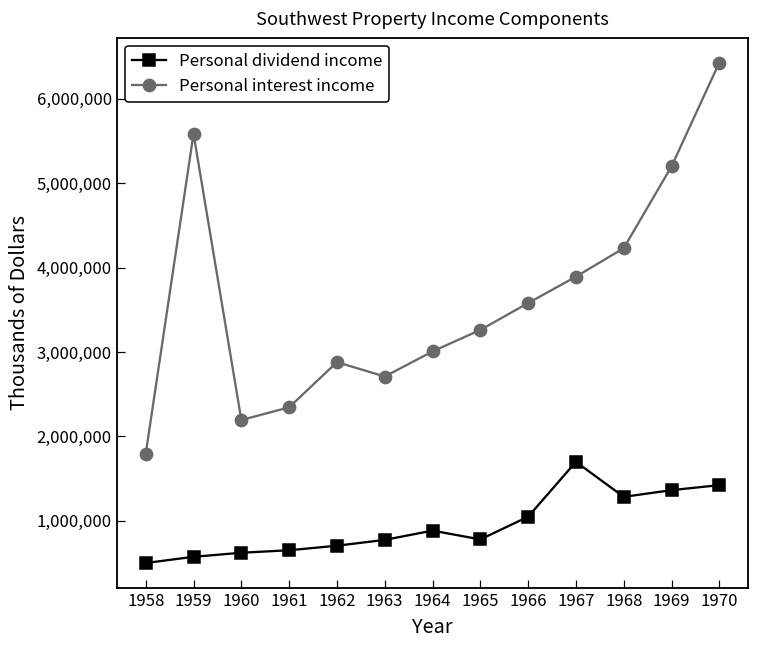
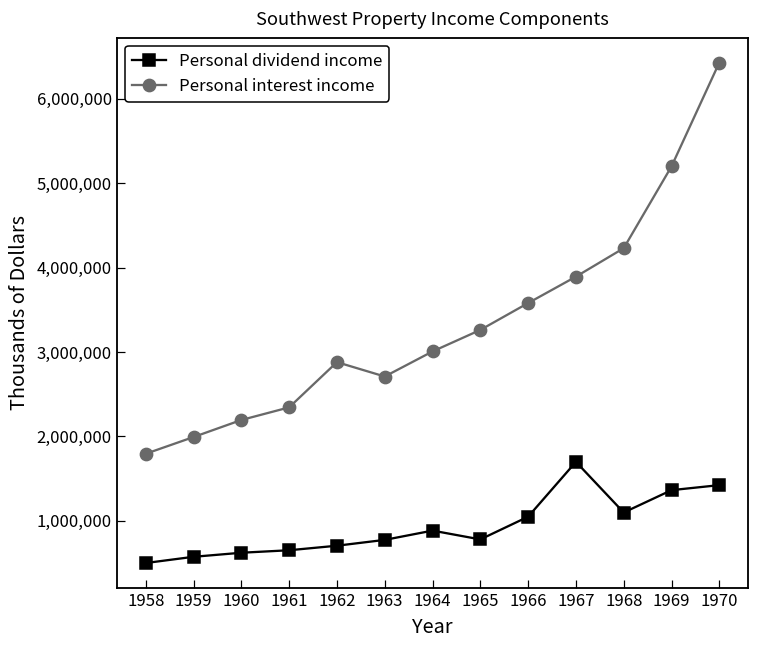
  {
    "Personal dividend income": {
      "1958": "500,000",
      "1959": "600,000",
      "1960": "600,000",
      "1961": "700,000",
      "1962": "700,000",
      "1963": "800,000",
      "1964": "900,000",
      "1965": "800,000",
      "1966": "1,000,000",
      "1967": "1,700,000",
-     "1968": "1,300,000",
+     "1968": "1,100,000",
      "1969": "1,400,000",
      "1970": "1,400,000"
    },
    "Personal interest income": {
      "1958": "1,800,000",
-     "1959": "5,600,000",
+     "1959": "2,000,000",
      "1960": "2,200,000",
      "1961": "2,300,000",
      "1962": "2,900,000",
      "1963": "2,700,000",
      "1964": "3,000,000",
      "1965": "3,300,000",
      "1966": "3,600,000",
      "1967": "3,900,000",
      "1968": "4,200,000",
      "1969": "5,200,000",
      "1970": "6,400,000"
    }
  }
